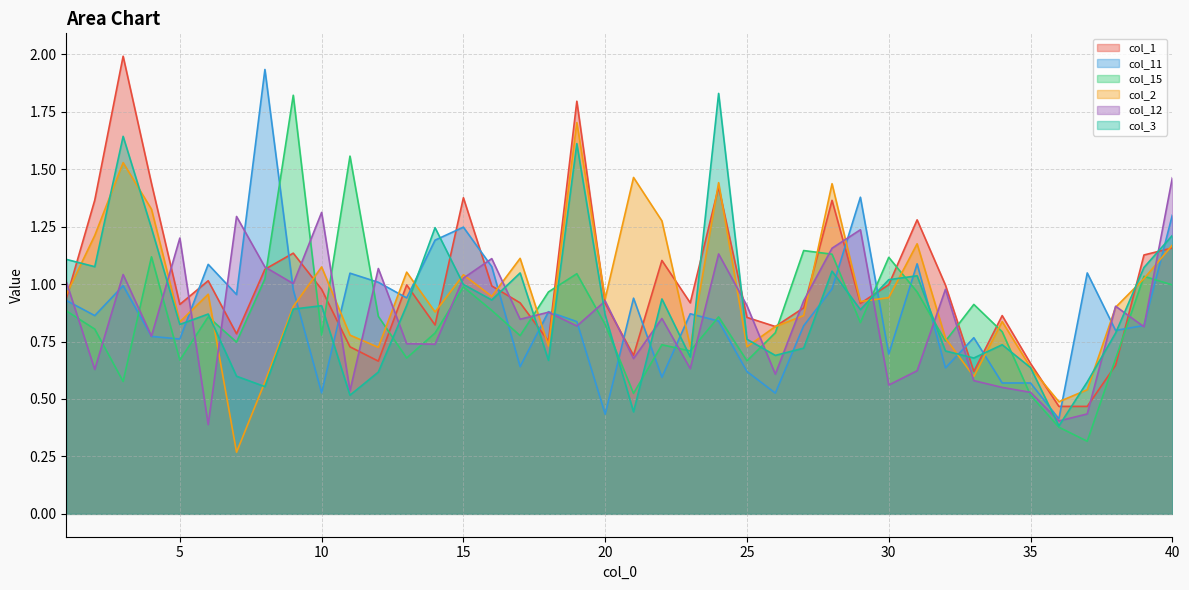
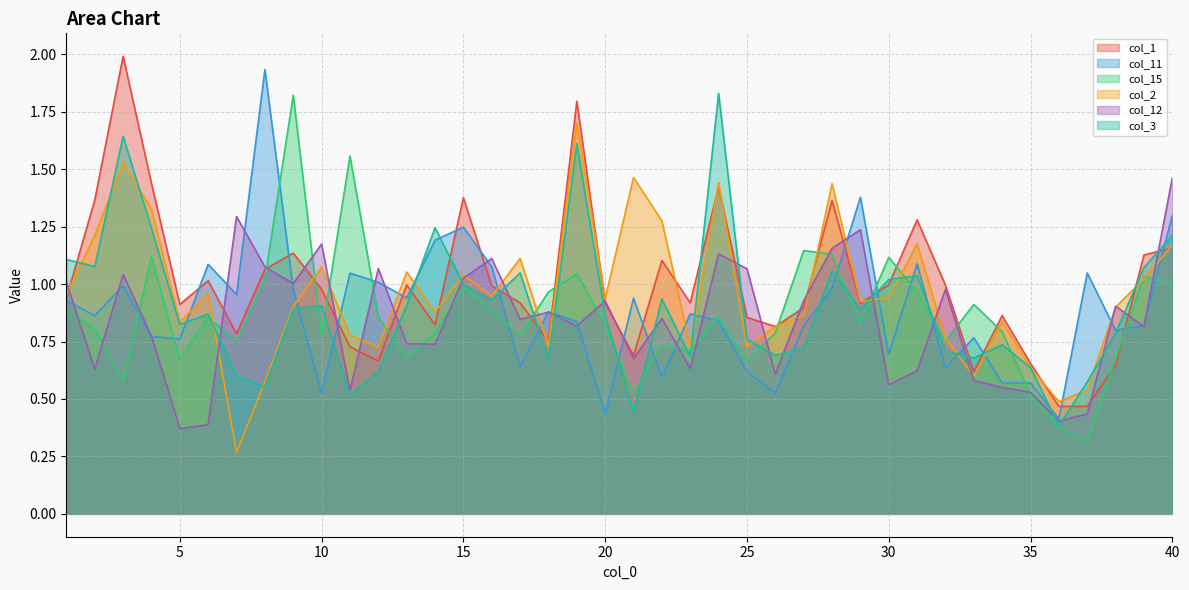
  {
    "col_12": {
-     "5": 1.20,
-     "10": 1.31,
+     "5": 0.37,
+     "10": 1.17,
      "15": 1.03,
-     "25": 0.91,
+     "25": 1.07,
      "30": 0.56,
      "35": 0.53,
      "40": 1.46
    }
  }
